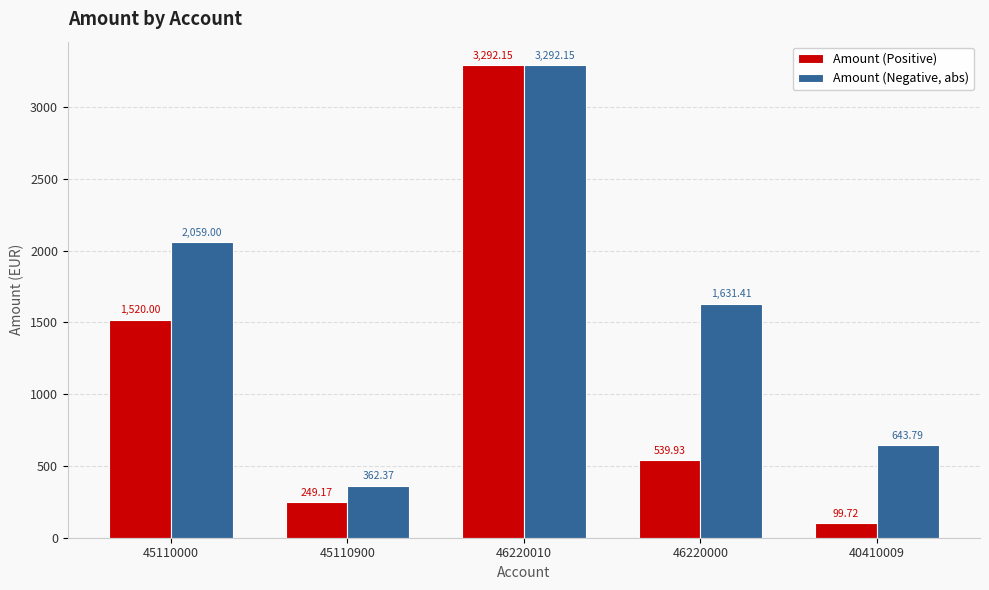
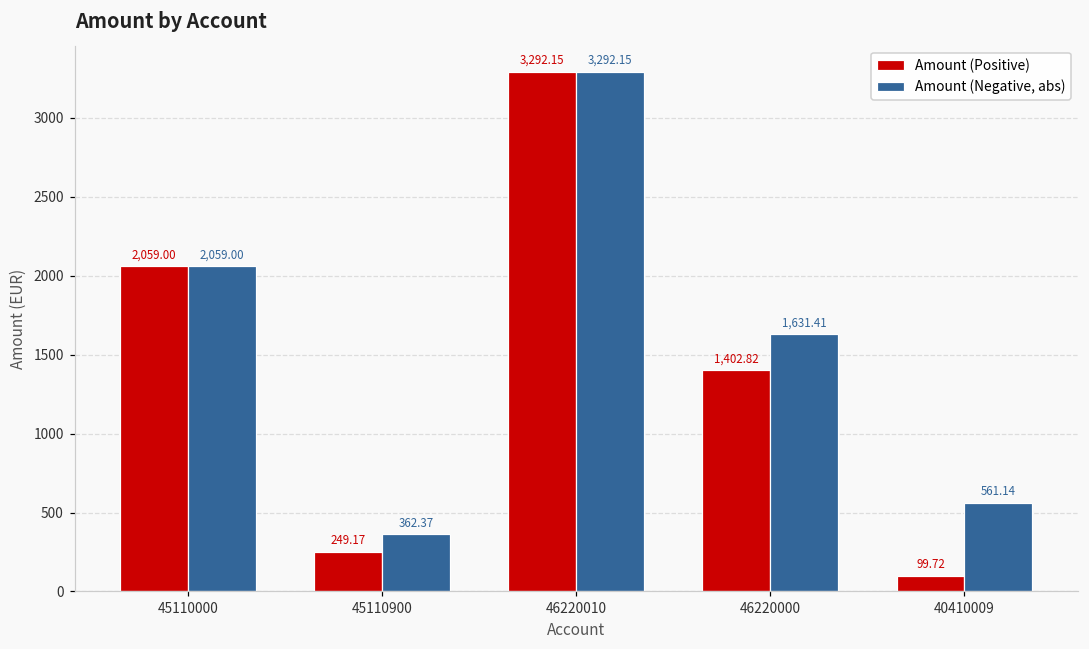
  {
    "Amount (Positive)": {
-     "45110000": "1,520.00",
+     "45110000": "2,059.00",
      "45110900": "249.17",
      "46220010": "3,292.15",
-     "46220000": "539.93",
+     "46220000": "1,402.82",
      "40410009": "99.72"
    },
    "Amount (Negative, abs)": {
      "45110000": "2,059.00",
      "45110900": "362.37",
      "46220010": "3,292.15",
      "46220000": "1,631.41",
-     "40410009": "643.79"
+     "40410009": "561.14"
    }
  }
